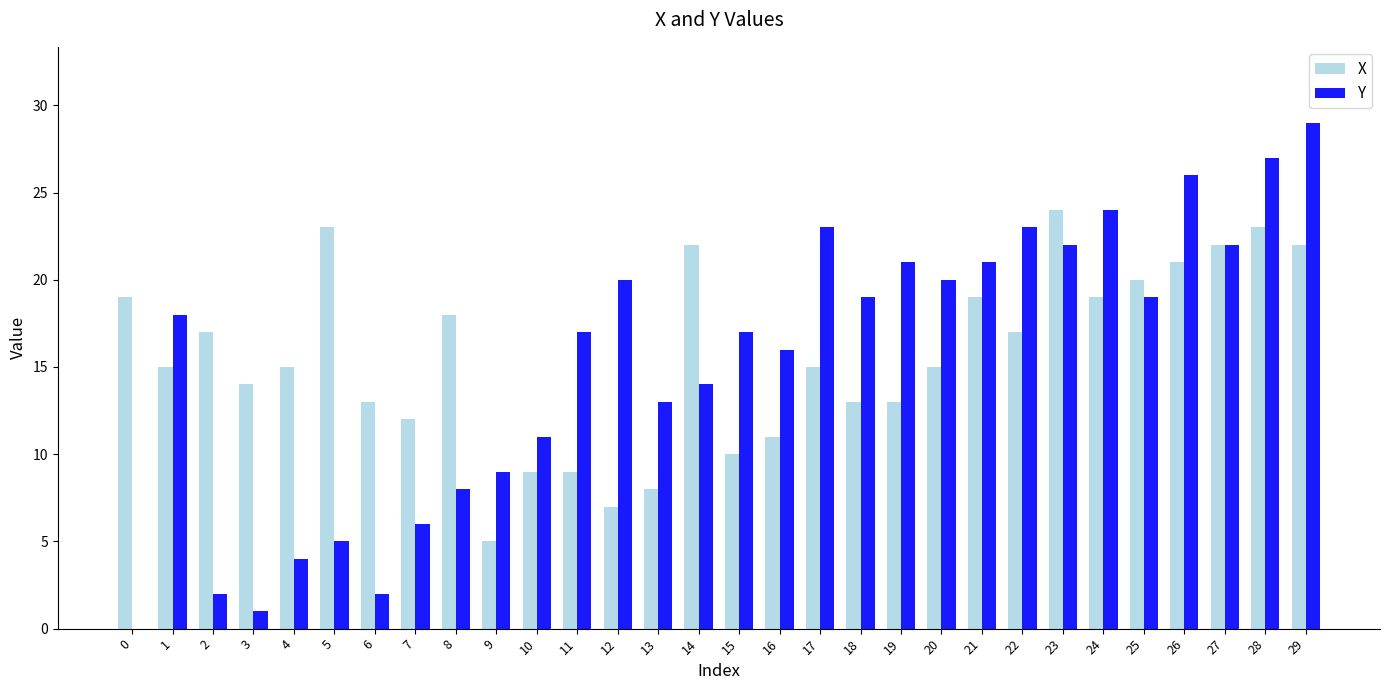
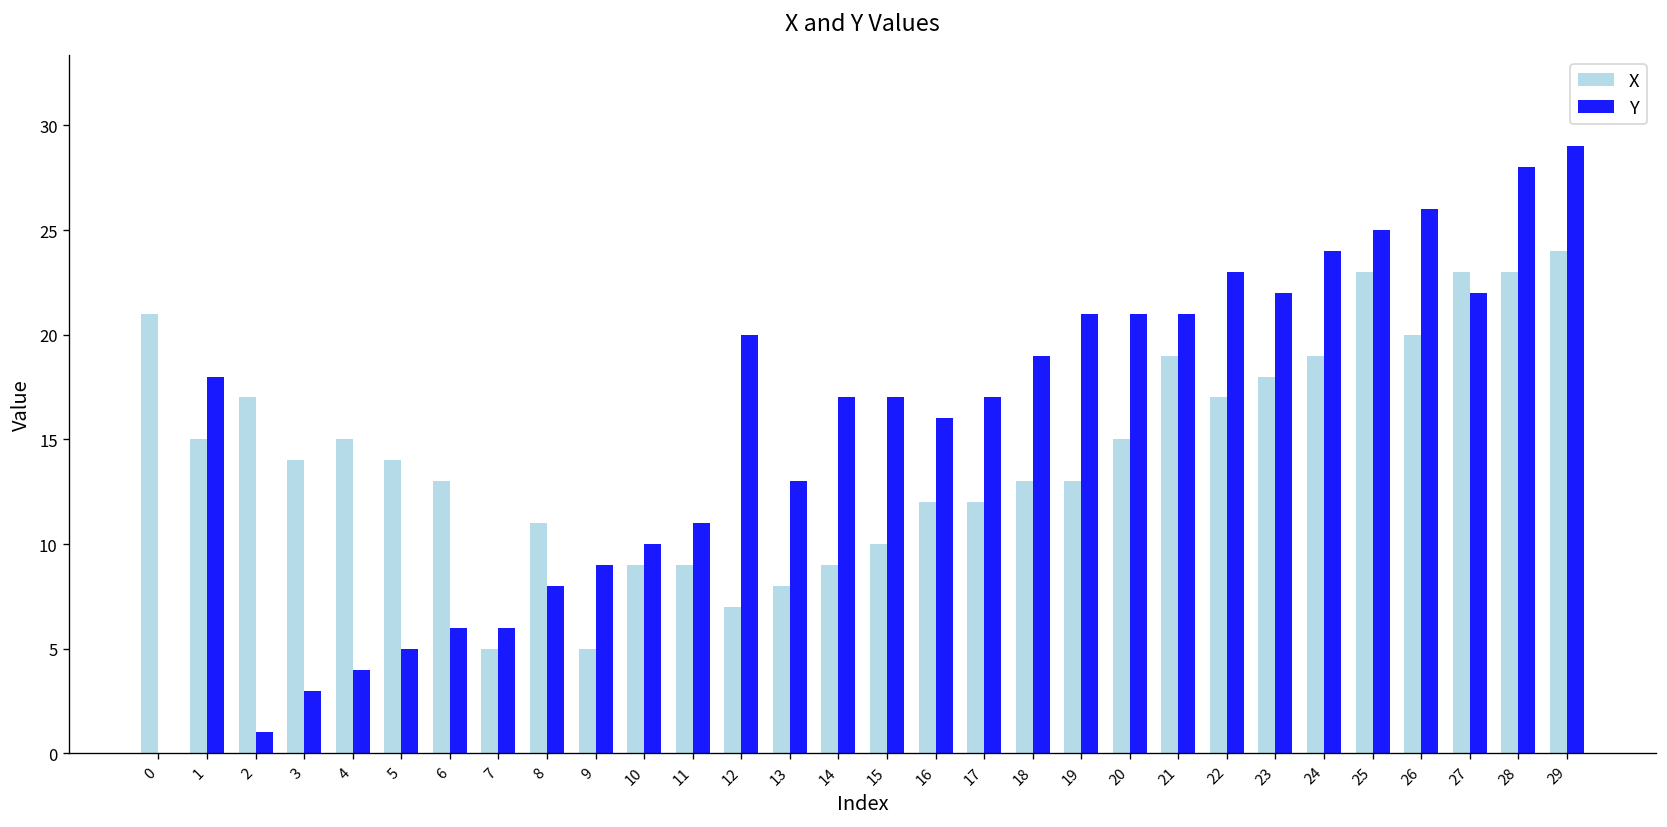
  {
    "X": {
-     "0": 19,
+     "0": 21,
      "1": 15,
      "2": 17,
      "3": 14,
      "4": 15,
-     "5": 23,
+     "5": 14,
      "6": 13,
-     "7": 12,
-     "8": 18,
+     "7": 5,
+     "8": 11,
      "9": 5,
      "10": 9,
      "11": 9,
      "12": 7,
      "13": 8,
-     "14": 22,
+     "14": 9,
      "15": 10,
-     "16": 11,
-     "17": 15,
+     "16": 12,
+     "17": 12,
      "18": 13,
      "19": 13,
      "20": 15,
      "21": 19,
      "22": 17,
-     "23": 24,
+     "23": 18,
      "24": 19,
-     "25": 20,
-     "26": 21,
-     "27": 22,
+     "25": 23,
+     "26": 20,
+     "27": 23,
      "28": 23,
-     "29": 22
+     "29": 24
    },
    "Y": {
      "0": 0,
      "1": 18,
-     "2": 2,
-     "3": 1,
+     "2": 1,
+     "3": 3,
      "4": 4,
      "5": 5,
-     "6": 2,
+     "6": 6,
      "7": 6,
      "8": 8,
      "9": 9,
-     "10": 11,
-     "11": 17,
+     "10": 10,
+     "11": 11,
      "12": 20,
      "13": 13,
-     "14": 14,
+     "14": 17,
      "15": 17,
      "16": 16,
-     "17": 23,
+     "17": 17,
      "18": 19,
      "19": 21,
-     "20": 20,
+     "20": 21,
      "21": 21,
      "22": 23,
      "23": 22,
      "24": 24,
-     "25": 19,
+     "25": 25,
      "26": 26,
      "27": 22,
-     "28": 27,
+     "28": 28,
      "29": 29
    }
  }
